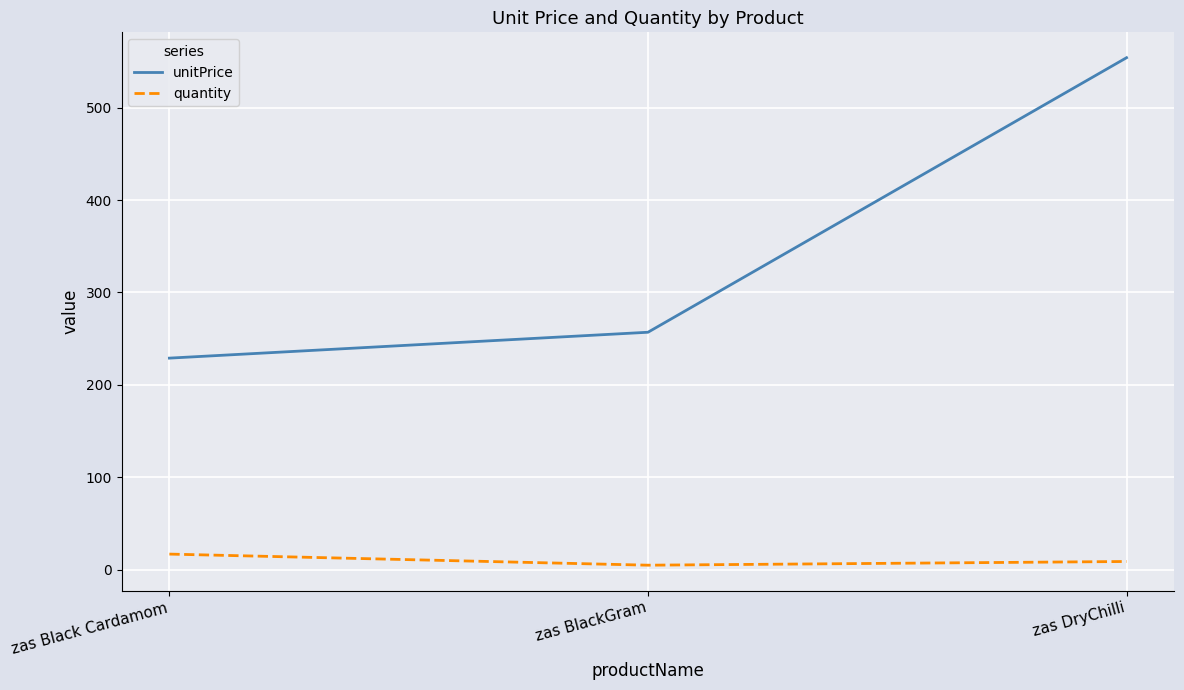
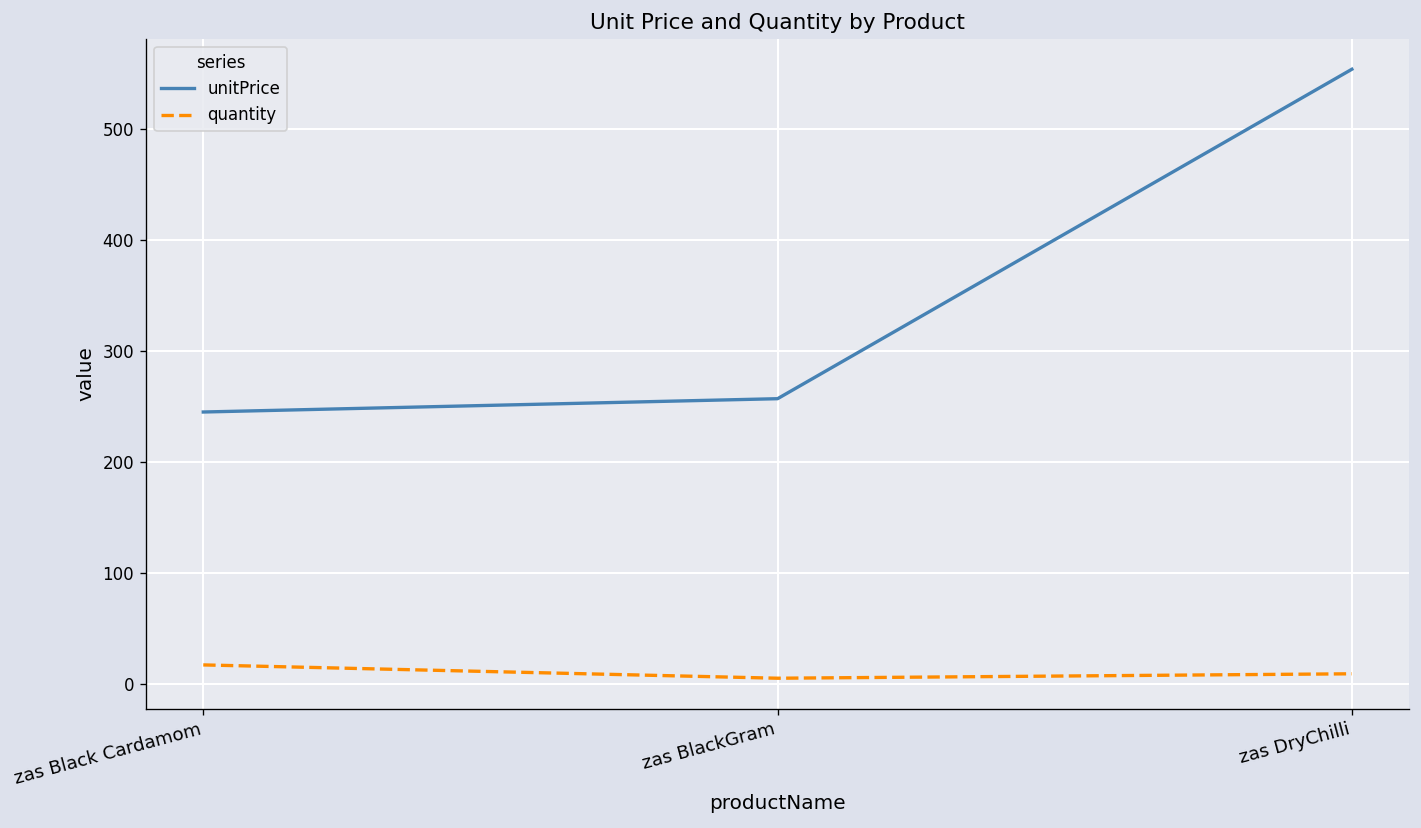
  {
    "unitPrice": {
-     "zas Black Cardamom": 230,
+     "zas Black Cardamom": 250,
      "zas BlackGram": 260,
      "zas DryChilli": 550
    },
    "quantity": {
      "zas Black Cardamom": 20,
      "zas BlackGram": 10,
      "zas DryChilli": 10
    }
  }
